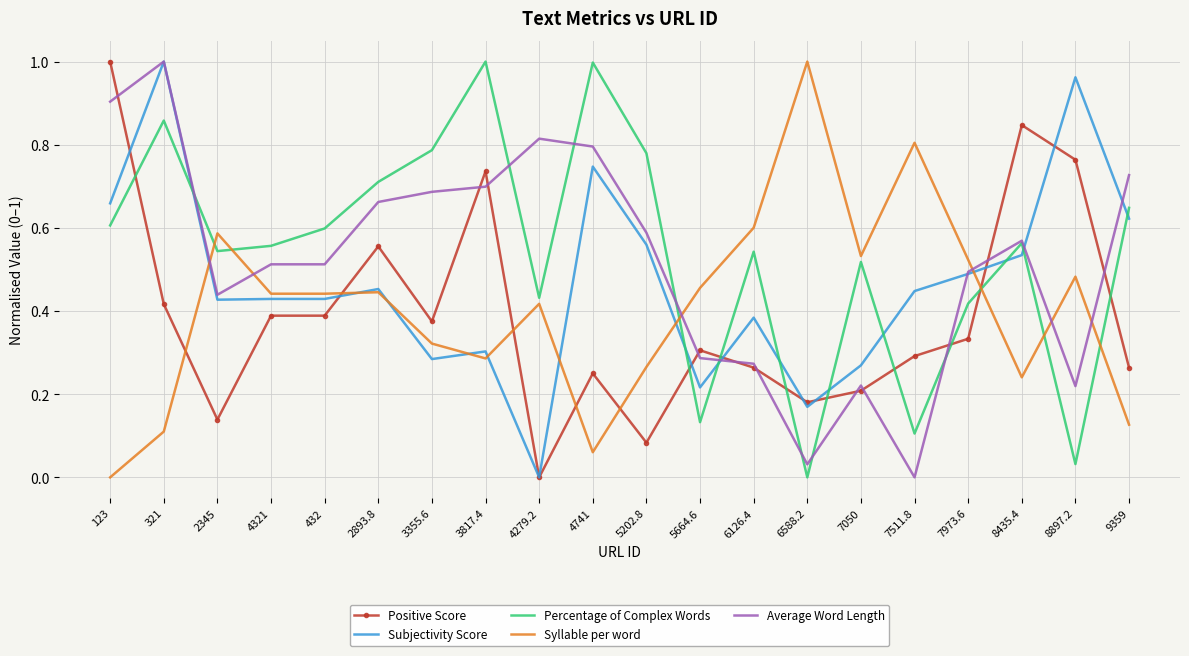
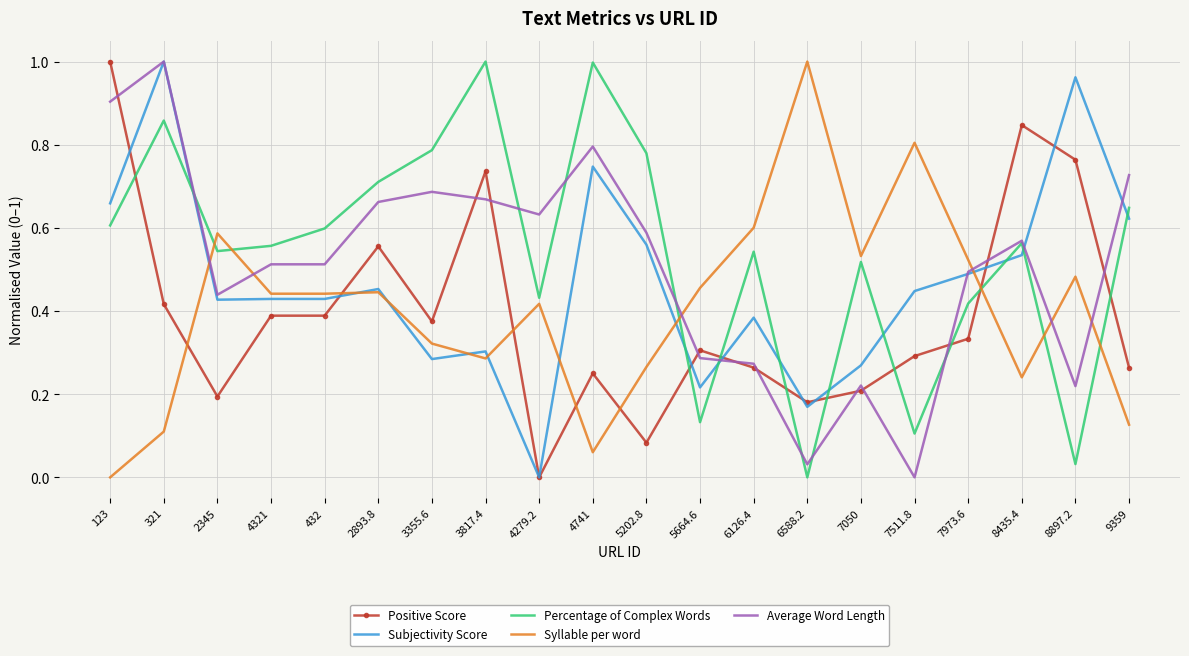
  {
    "Positive Score": {
      "123": 1.00,
      "321": 0.42,
-     "2345": 0.14,
+     "2345": 0.19,
      "4321": 0.39,
      "432": 0.39,
      "2893.8": 0.56,
      "3355.6": 0.38,
      "3817.4": 0.74,
      "4741": 0.25,
      "5202.8": 0.08,
      "5664.6": 0.31,
      "6126.4": 0.26,
      "6588.2": 0.18,
      "7050": 0.21,
      "7511.8": 0.29,
      "7973.6": 0.33,
      "8435.4": 0.85,
      "8897.2": 0.76,
      "9359": 0.26
    },
    "Subjectivity Score": {
      "123": 0.66,
      "2345": 0.43,
      "4321": 0.43,
      "432": 0.43,
      "2893.8": 0.45,
      "3355.6": 0.28,
      "3817.4": 0.30,
      "4741": 0.75,
      "5202.8": 0.56,
      "5664.6": 0.22,
      "6126.4": 0.38,
      "6588.2": 0.17,
      "7050": 0.27,
      "7511.8": 0.45,
      "8435.4": 0.53,
      "8897.2": 0.96,
      "9359": 0.62
    },
    "Percentage of Complex Words": {
      "123": 0.61,
      "321": 0.86,
      "2345": 0.54,
      "4321": 0.56,
      "432": 0.60,
      "2893.8": 0.71,
      "3355.6": 0.79,
      "3817.4": 1.00,
      "4279.2": 0.43,
      "4741": 1.00,
      "5202.8": 0.78,
      "5664.6": 0.13,
      "6126.4": 0.54,
      "6588.2": 0.00,
      "7050": 0.52,
      "7511.8": 0.11,
      "7973.6": 0.42,
      "8897.2": 0.03,
      "9359": 0.65
    },
    "Syllable per word": {
      "123": 0.00,
      "321": 0.11,
      "2345": 0.59,
      "4321": 0.44,
      "432": 0.44,
      "2893.8": 0.45,
      "3355.6": 0.32,
      "3817.4": 0.29,
      "4279.2": 0.42,
      "4741": 0.06,
      "5202.8": 0.27,
      "5664.6": 0.46,
      "6126.4": 0.60,
      "6588.2": 1.00,
      "7050": 0.53,
      "7511.8": 0.80,
      "7973.6": 0.52,
      "8435.4": 0.24,
      "8897.2": 0.48,
      "9359": 0.13
    },
    "Average Word Length": {
      "123": 0.90,
      "2345": 0.44,
      "4321": 0.51,
      "432": 0.51,
      "2893.8": 0.66,
      "3355.6": 0.69,
-     "3817.4": 0.70,
-     "4279.2": 0.81,
+     "3817.4": 0.67,
+     "4279.2": 0.63,
      "4741": 0.80,
      "5202.8": 0.59,
      "5664.6": 0.29,
      "6126.4": 0.27,
      "6588.2": 0.03,
      "7050": 0.22,
      "7511.8": 0.00,
      "8897.2": 0.22,
      "9359": 0.73
    }
  }
